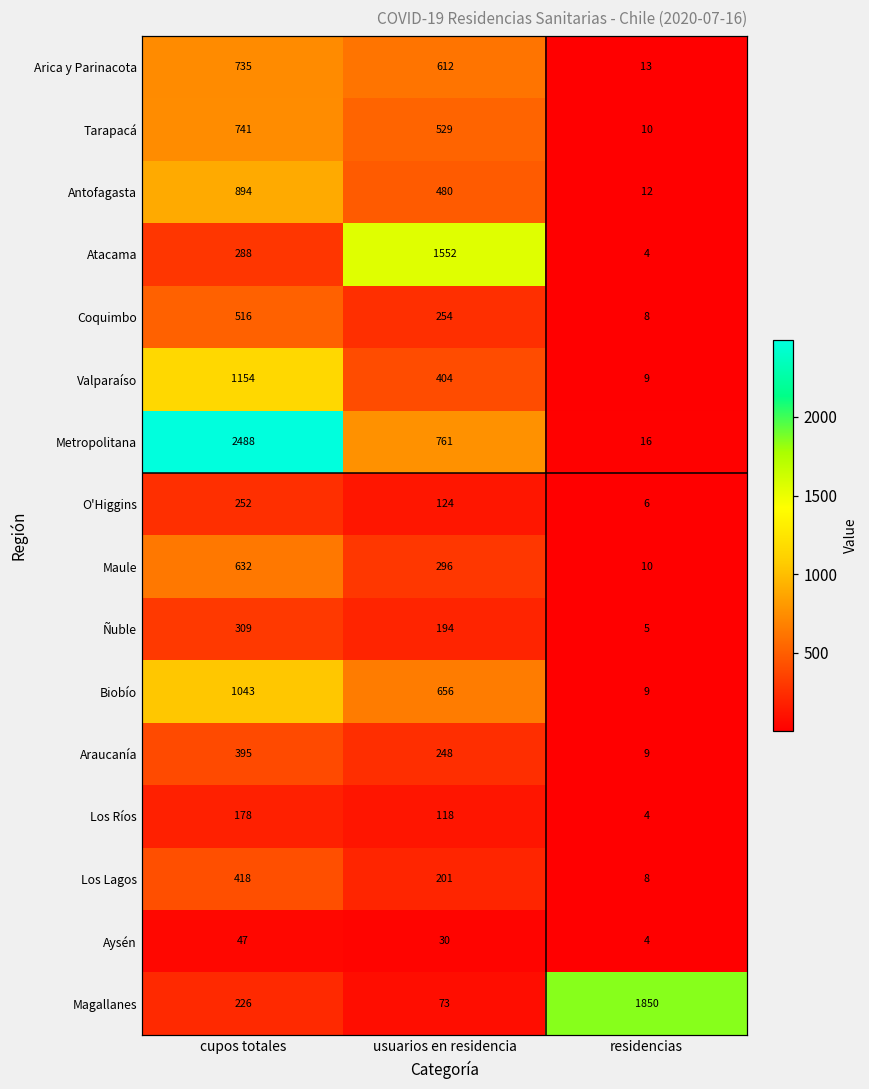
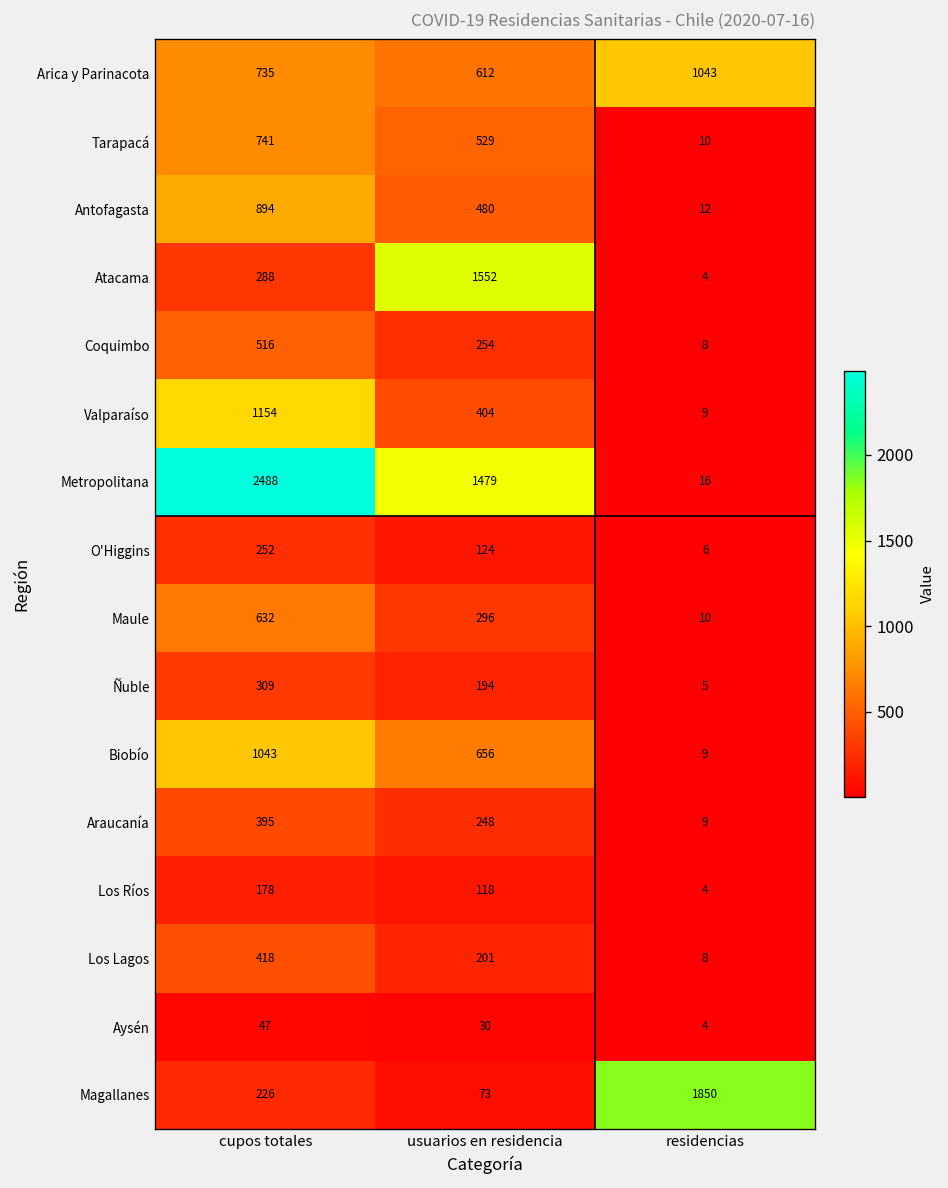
  {
    "Arica y Parinacota": {
      "cupos totales": 735,
      "usuarios en residencia": 612,
-     "residencias": 13
+     "residencias": 1043
    },
    "Tarapacá": {
      "cupos totales": 741,
      "usuarios en residencia": 529,
      "residencias": 10
    },
    "Antofagasta": {
      "cupos totales": 894,
      "usuarios en residencia": 480,
      "residencias": 12
    },
    "Atacama": {
      "cupos totales": 288,
      "usuarios en residencia": 1552,
      "residencias": 4
    },
    "Coquimbo": {
      "cupos totales": 516,
      "usuarios en residencia": 254,
      "residencias": 8
    },
    "Valparaíso": {
      "cupos totales": 1154,
      "usuarios en residencia": 404,
      "residencias": 9
    },
    "Metropolitana": {
      "cupos totales": 2488,
-     "usuarios en residencia": 761,
+     "usuarios en residencia": 1479,
      "residencias": 16
    },
    "O'Higgins": {
      "cupos totales": 252,
      "usuarios en residencia": 124,
      "residencias": 6
    },
    "Maule": {
      "cupos totales": 632,
      "usuarios en residencia": 296,
      "residencias": 10
    },
    "Ñuble": {
      "cupos totales": 309,
      "usuarios en residencia": 194,
      "residencias": 5
    },
    "Biobío": {
      "cupos totales": 1043,
      "usuarios en residencia": 656,
      "residencias": 9
    },
    "Araucanía": {
      "cupos totales": 395,
      "usuarios en residencia": 248,
      "residencias": 9
    },
    "Los Ríos": {
      "cupos totales": 178,
      "usuarios en residencia": 118,
      "residencias": 4
    },
    "Los Lagos": {
      "cupos totales": 418,
      "usuarios en residencia": 201,
      "residencias": 8
    },
    "Aysén": {
      "cupos totales": 47,
      "usuarios en residencia": 30,
      "residencias": 4
    },
    "Magallanes": {
      "cupos totales": 226,
      "usuarios en residencia": 73,
      "residencias": 1850
    }
  }
